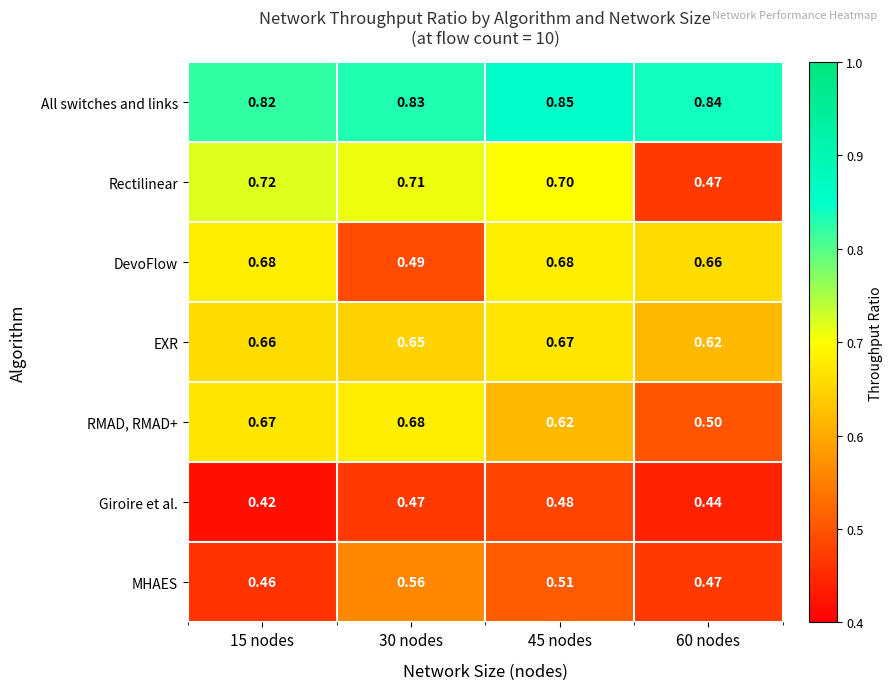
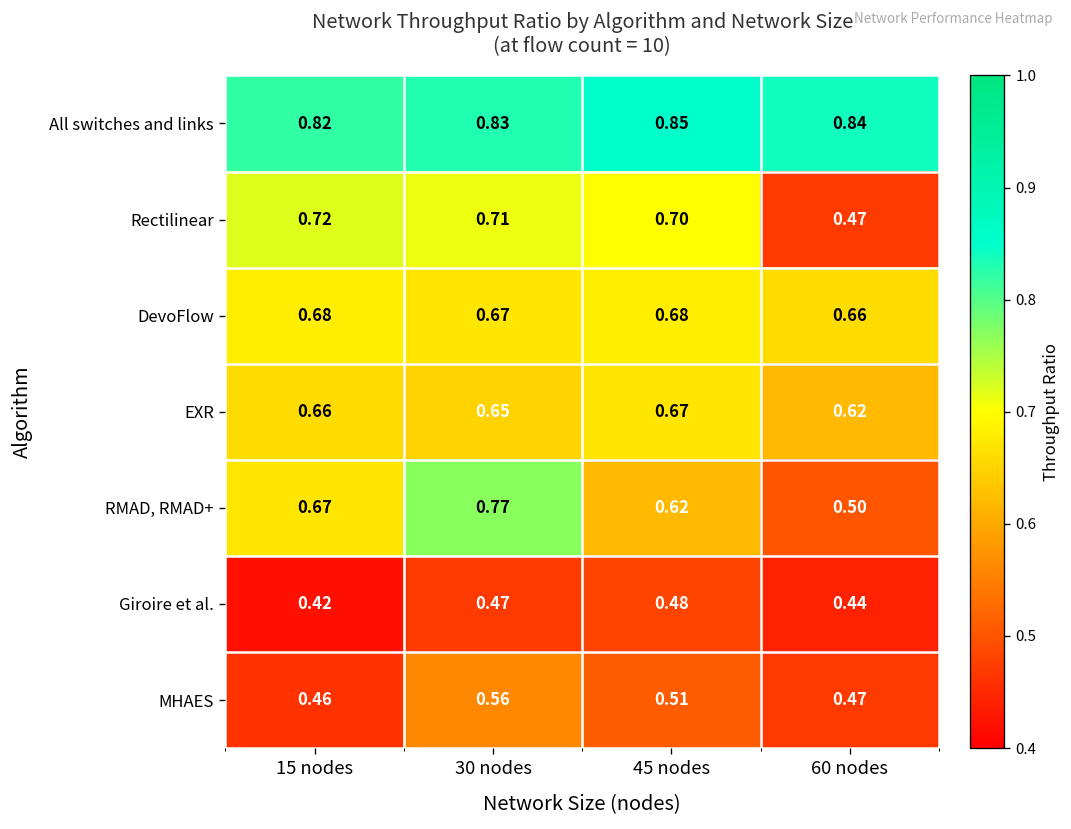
  {
    "All switches and links": {
      "15 nodes": 0.82,
      "30 nodes": 0.83,
      "45 nodes": 0.85,
      "60 nodes": 0.84
    },
    "Rectilinear": {
      "15 nodes": 0.72,
      "30 nodes": 0.71,
      "45 nodes": 0.70,
      "60 nodes": 0.47
    },
    "DevoFlow": {
      "15 nodes": 0.68,
-     "30 nodes": 0.49,
+     "30 nodes": 0.67,
      "45 nodes": 0.68,
      "60 nodes": 0.66
    },
    "EXR": {
      "15 nodes": 0.66,
      "30 nodes": 0.65,
      "45 nodes": 0.67,
      "60 nodes": 0.62
    },
    "RMAD, RMAD+": {
      "15 nodes": 0.67,
-     "30 nodes": 0.68,
+     "30 nodes": 0.77,
      "45 nodes": 0.62,
      "60 nodes": 0.50
    },
    "Giroire et al.": {
      "15 nodes": 0.42,
      "30 nodes": 0.47,
      "45 nodes": 0.48,
      "60 nodes": 0.44
    },
    "MHAES": {
      "15 nodes": 0.46,
      "30 nodes": 0.56,
      "45 nodes": 0.51,
      "60 nodes": 0.47
    }
  }
